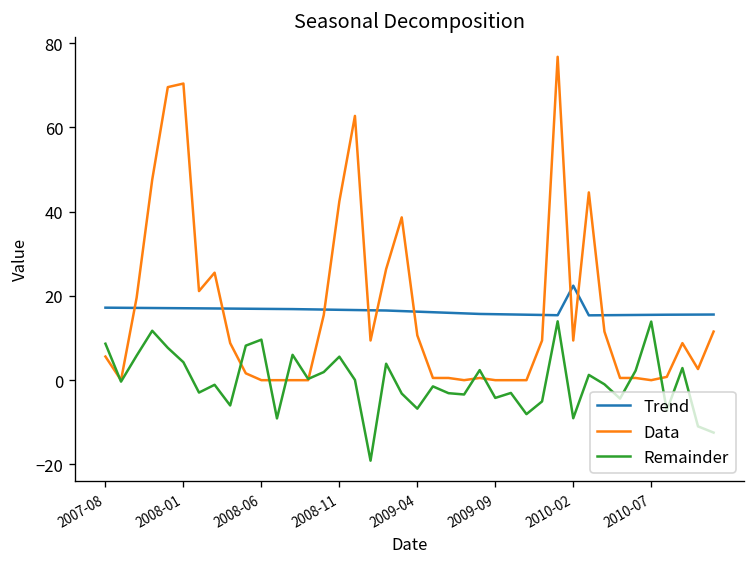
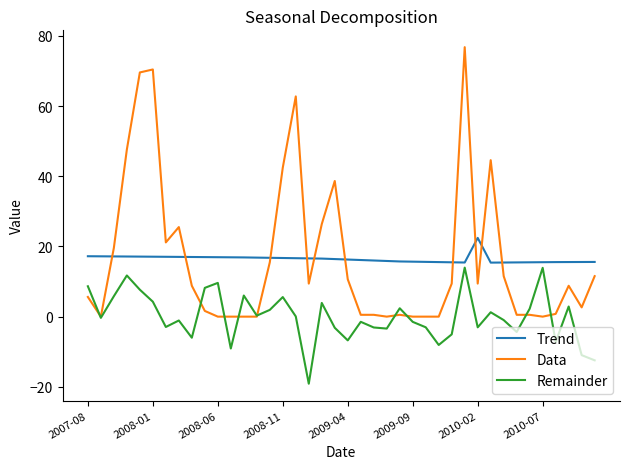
  {
    "Trend": {
      "2007-08": 17,
      "2008-01": 17,
      "2008-06": 17,
      "2008-11": 17,
      "2009-04": 16,
      "2009-09": 16,
      "2010-02": 22,
      "2010-07": 16
    },
    "Data": {
      "2007-08": 6,
      "2008-01": 70,
      "2008-06": 0,
      "2008-11": 42,
      "2009-04": 11,
      "2009-09": 0,
      "2010-02": 9,
      "2010-07": 0
    },
    "Remainder": {
      "2007-08": 9,
      "2008-01": 4,
      "2008-06": 10,
      "2008-11": 6,
      "2009-04": -7,
-     "2009-09": -4,
-     "2010-02": -9,
+     "2009-09": -1,
+     "2010-02": -3,
      "2010-07": 14
    }
  }
